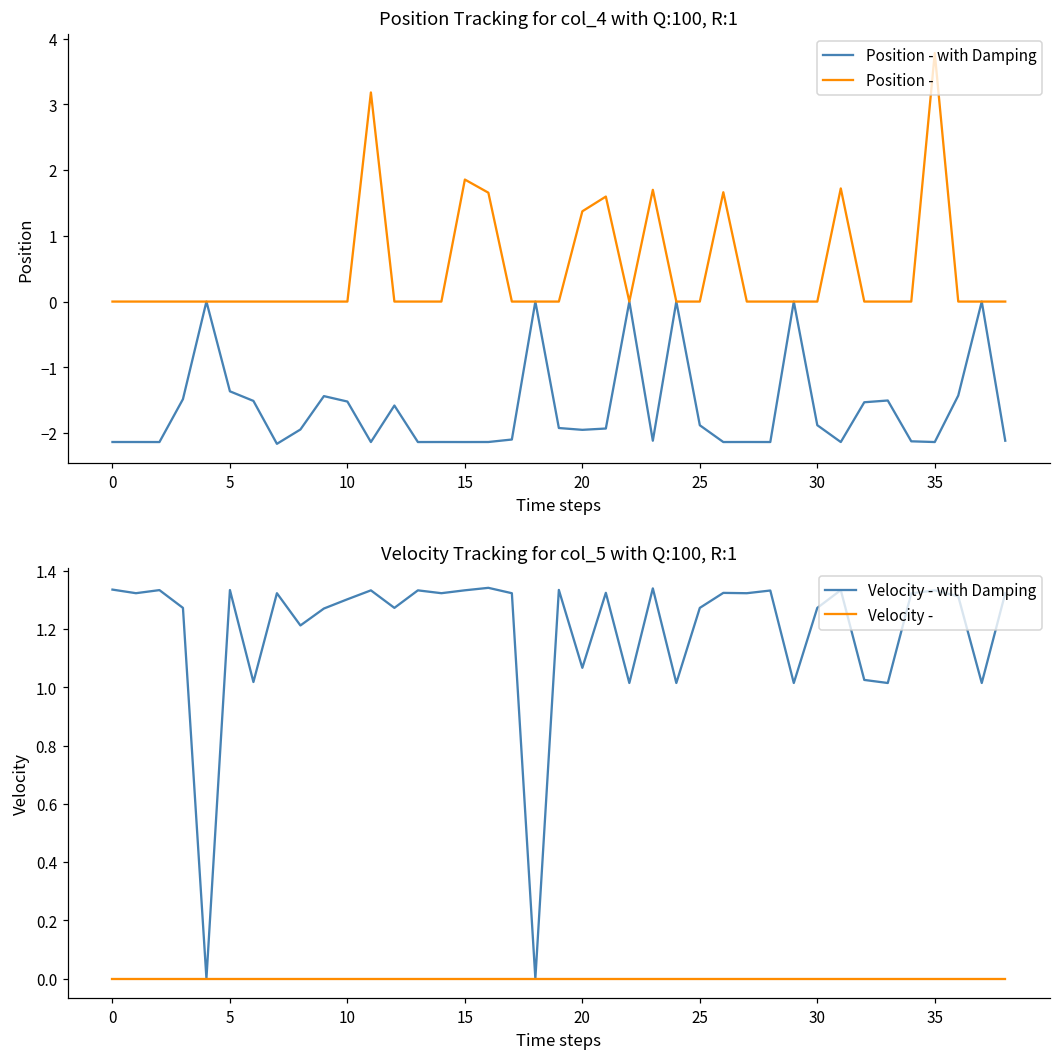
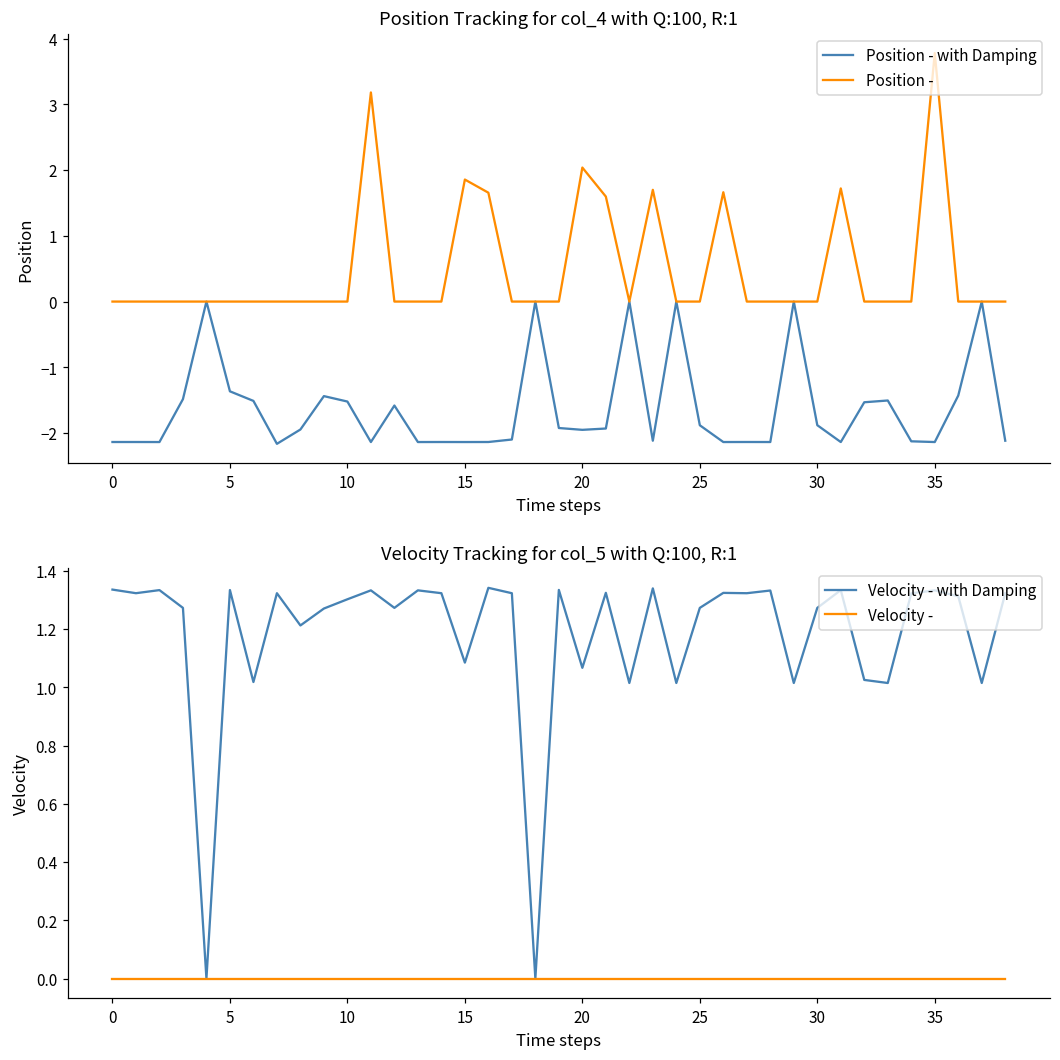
  {
    "Position Tracking for col_4 with Q:100, R:1": {
      "Position - with Damping": {
        "0": -2.1,
        "5": -1.4,
        "10": -1.5,
        "15": -2.1,
        "20": -2.0,
        "25": -1.9,
        "30": -1.9,
        "35": -2.1
      },
      "Position -": {
        "0": 0.0,
        "5": 0.0,
        "10": 0.0,
        "15": 1.9,
-       "20": 1.4,
+       "20": 2.0,
        "25": 0.0,
        "30": 0.0
      }
    },
    "Velocity Tracking for col_5 with Q:100, R:1": {
      "Velocity - with Damping": {
        "0": 1.34,
        "5": 1.33,
        "10": 1.30,
-       "15": 1.33,
+       "15": 1.08,
        "20": 1.07,
        "25": 1.27,
        "30": 1.27
      },
      "Velocity -": {
        "0": 0.00,
        "5": 0.00,
        "10": 0.00,
        "15": 0.00,
        "20": 0.00,
        "25": 0.00,
        "30": 0.00,
        "35": 0.00
      }
    }
  }
